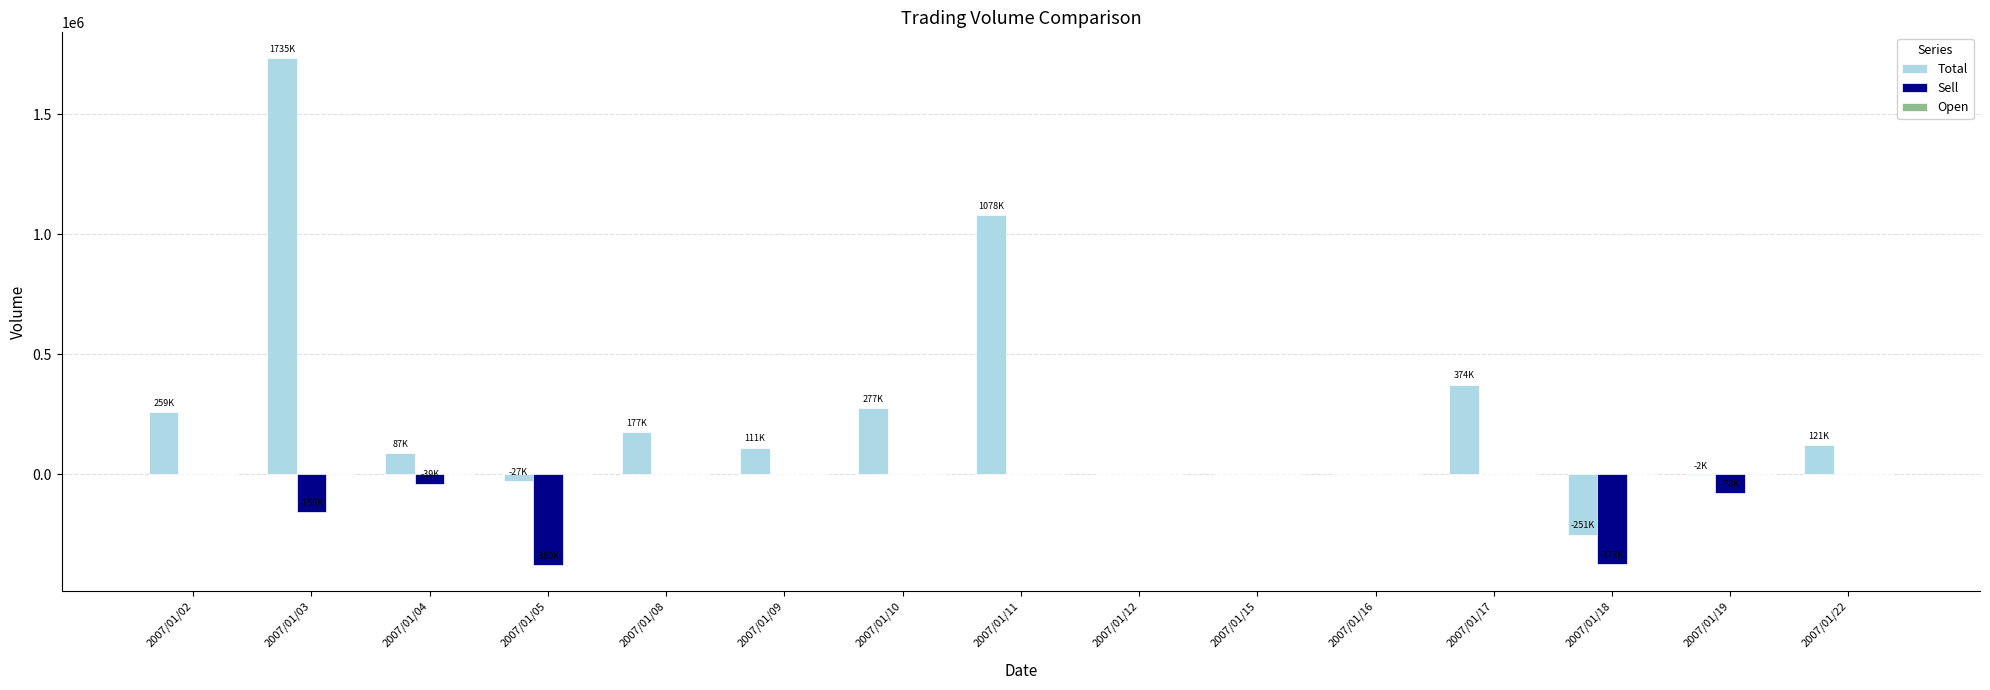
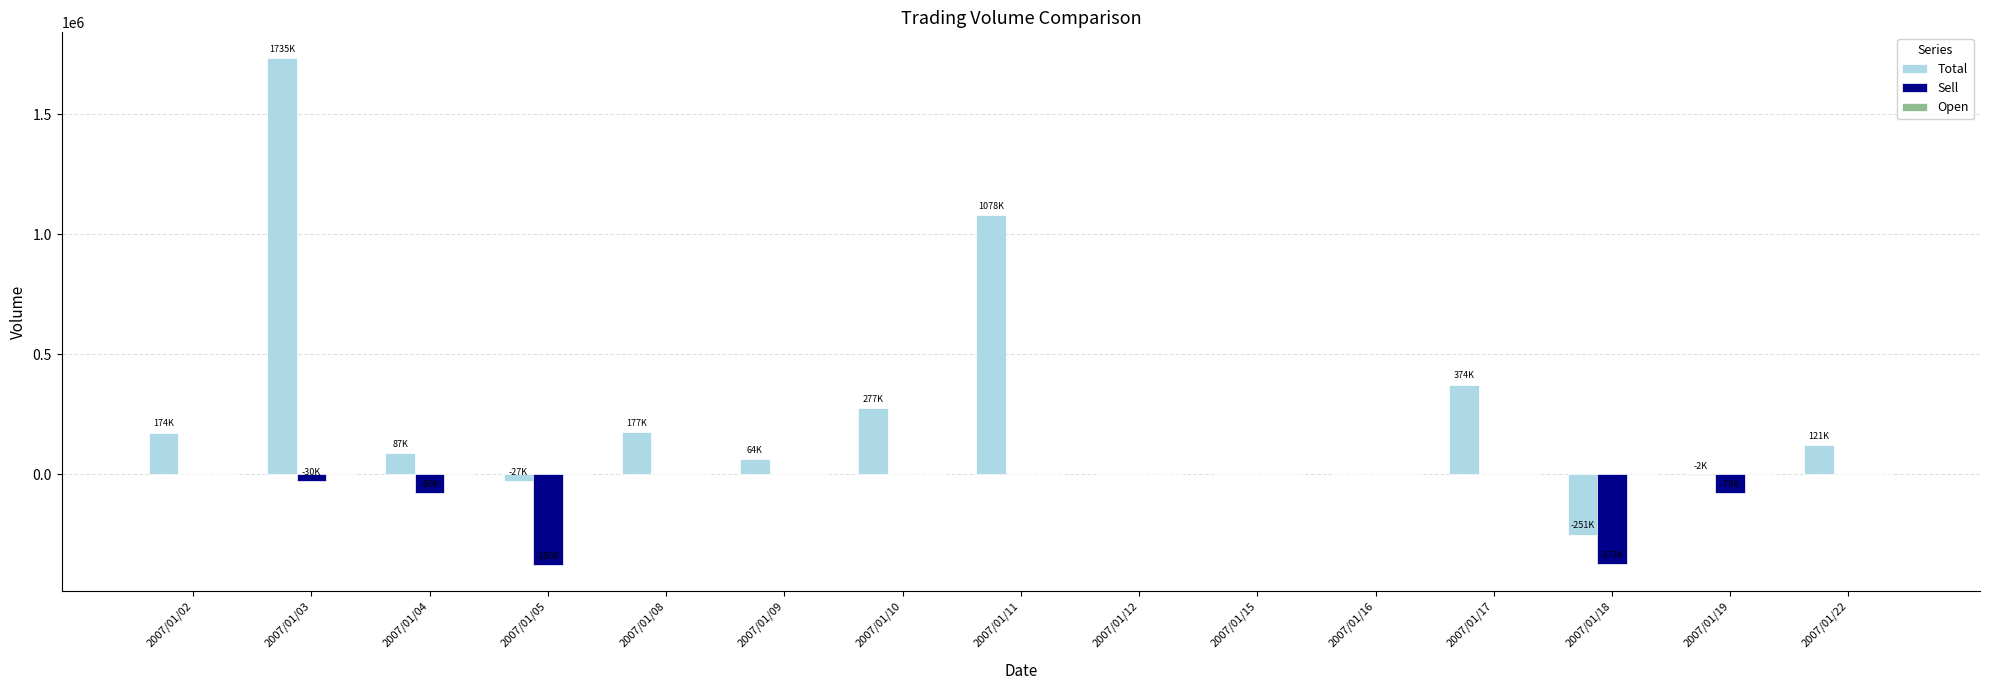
  {
    "Total": {
-     "2007/01/02": "259K",
+     "2007/01/02": "174K",
      "2007/01/03": "1735K",
      "2007/01/04": "87K",
      "2007/01/05": "-27K",
      "2007/01/08": "177K",
-     "2007/01/09": "111K",
+     "2007/01/09": "64K",
      "2007/01/10": "277K",
      "2007/01/11": "1078K",
      "2007/01/17": "374K",
      "2007/01/18": "-251K",
      "2007/01/19": "-2K",
      "2007/01/22": "121K"
    },
    "Sell": {
-     "2007/01/03": "-156K",
-     "2007/01/04": "-39K",
+     "2007/01/03": "-30K",
+     "2007/01/04": "-80K",
      "2007/01/05": "-380K",
      "2007/01/18": "-373K",
      "2007/01/19": "-78K"
    },
    "Open": {
      "2007/01/02": "0",
      "2007/01/03": "0",
      "2007/01/04": "0",
      "2007/01/05": "0",
      "2007/01/08": "0",
      "2007/01/09": "0",
      "2007/01/10": "0",
      "2007/01/11": "0",
      "2007/01/12": "0",
      "2007/01/15": "0",
      "2007/01/16": "0",
      "2007/01/17": "0",
      "2007/01/18": "0",
      "2007/01/19": "0",
      "2007/01/22": "0"
    }
  }
